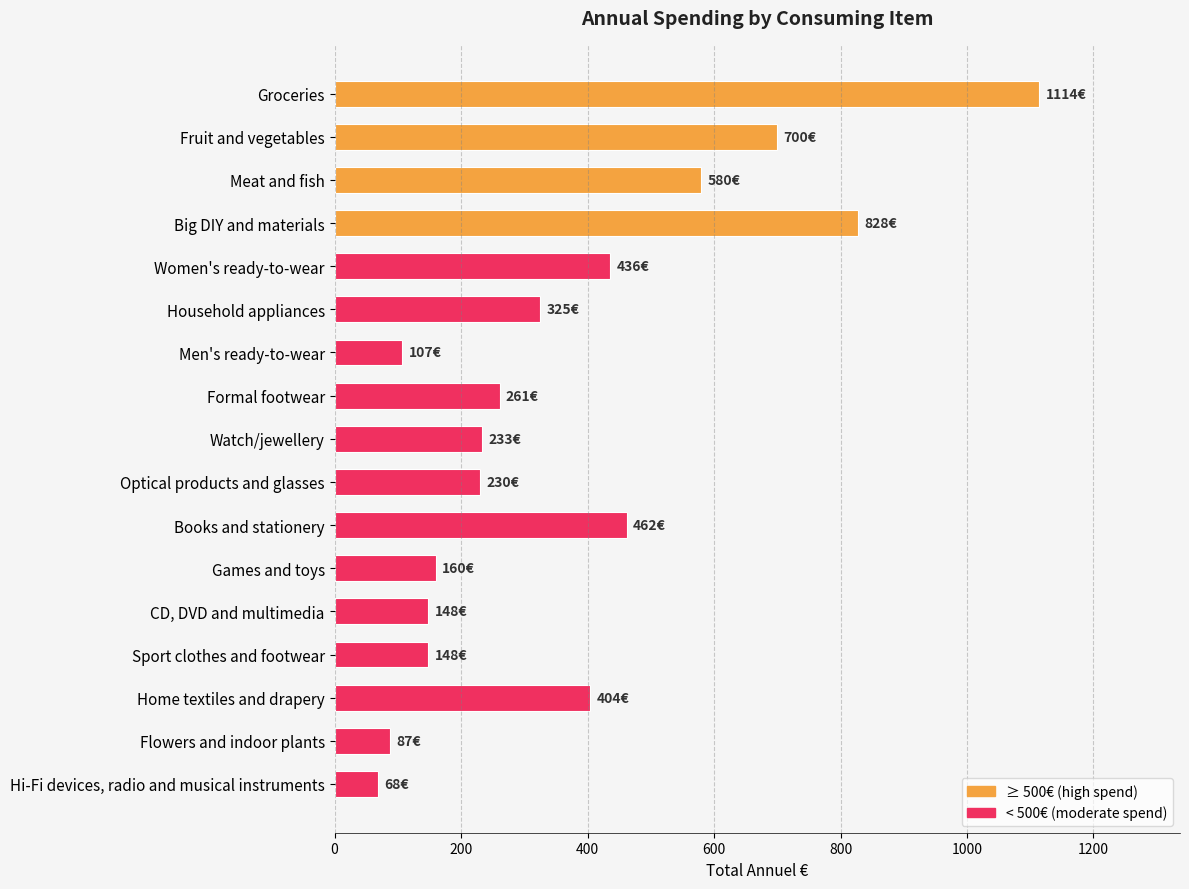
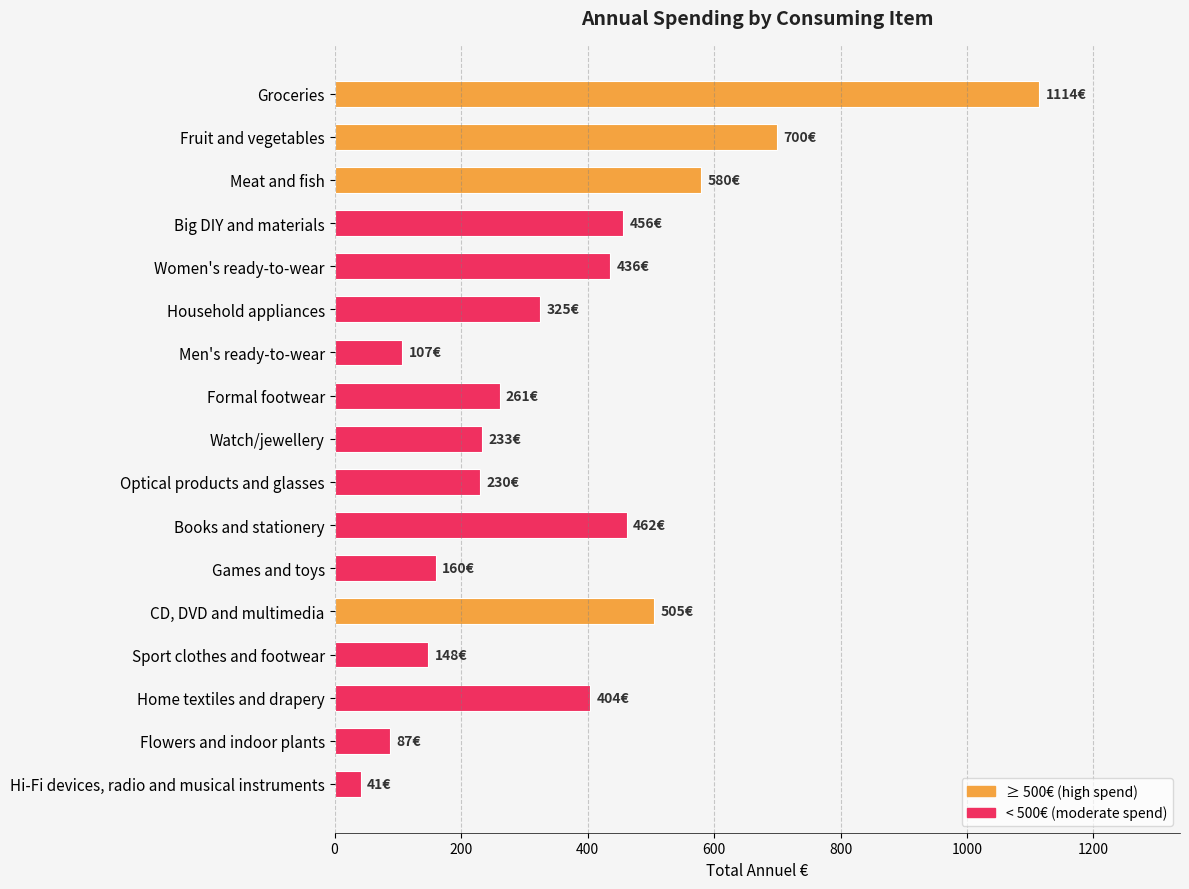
  {
    "Groceries": "1114€",
    "Fruit and vegetables": "700€",
    "Meat and fish": "580€",
-   "Big DIY and materials": "828€",
+   "Big DIY and materials": "456€",
    "Women's ready-to-wear": "436€",
    "Household appliances": "325€",
    "Men's ready-to-wear": "107€",
    "Formal footwear": "261€",
    "Watch/jewellery": "233€",
    "Optical products and glasses": "230€",
    "Books and stationery": "462€",
    "Games and toys": "160€",
-   "CD, DVD and multimedia": "148€",
+   "CD, DVD and multimedia": "505€",
    "Sport clothes and footwear": "148€",
    "Home textiles and drapery": "404€",
    "Flowers and indoor plants": "87€",
-   "Hi-Fi devices, radio and musical instruments": "68€"
+   "Hi-Fi devices, radio and musical instruments": "41€"
  }
